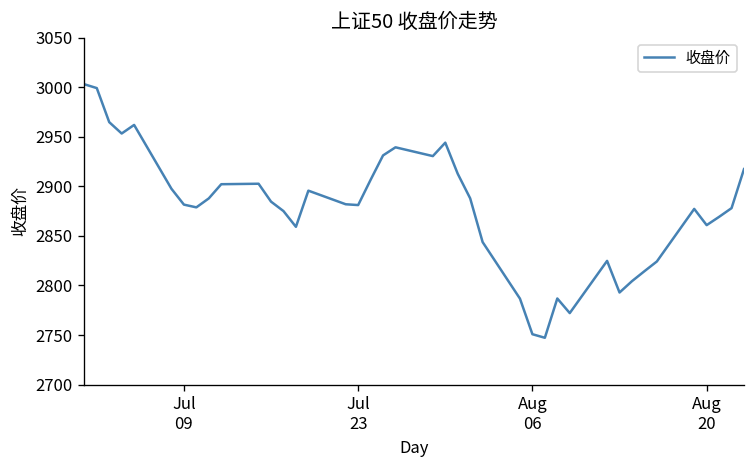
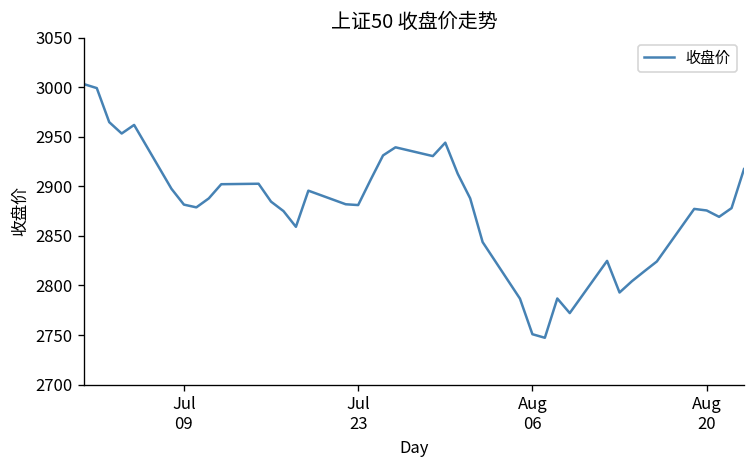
  {
    "Jul 09": 2880,
    "Jul 23": 2880,
    "Aug 06": 2750,
-   "Aug 20": 2860
+   "Aug 20": 2880
  }
